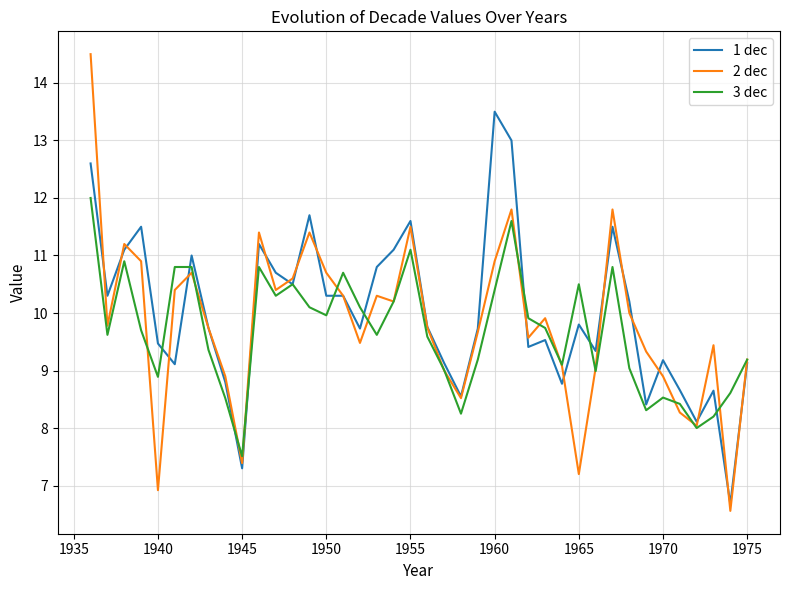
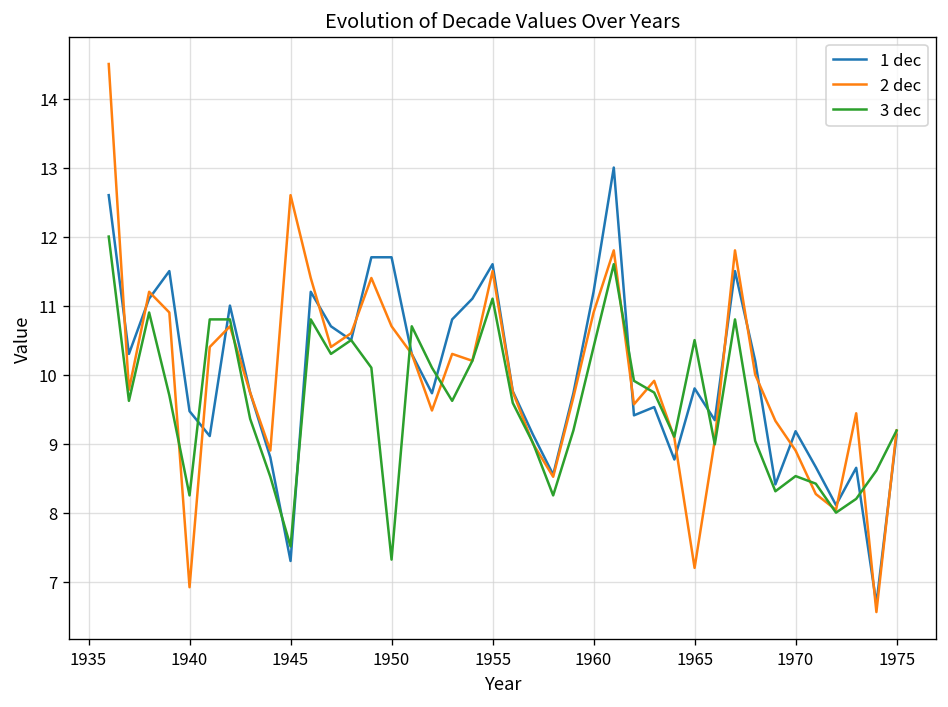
  {
    "1 dec": {
      "1940": 9.5,
      "1945": 7.3,
-     "1950": 10.3,
+     "1950": 11.7,
      "1955": 11.6,
-     "1960": 13.5,
+     "1960": 11.2,
      "1965": 9.8,
      "1970": 9.2,
      "1975": 9.1
    },
    "2 dec": {
      "1940": 6.9,
-     "1945": 7.4,
+     "1945": 12.6,
      "1950": 10.7,
      "1955": 11.5,
      "1960": 10.9,
      "1965": 7.2,
      "1970": 8.9
    },
    "3 dec": {
-     "1940": 8.9,
+     "1940": 8.3,
      "1945": 7.5,
-     "1950": 10.0,
+     "1950": 7.3,
      "1955": 11.1,
      "1960": 10.4,
      "1965": 10.5,
      "1970": 8.5
    }
  }
